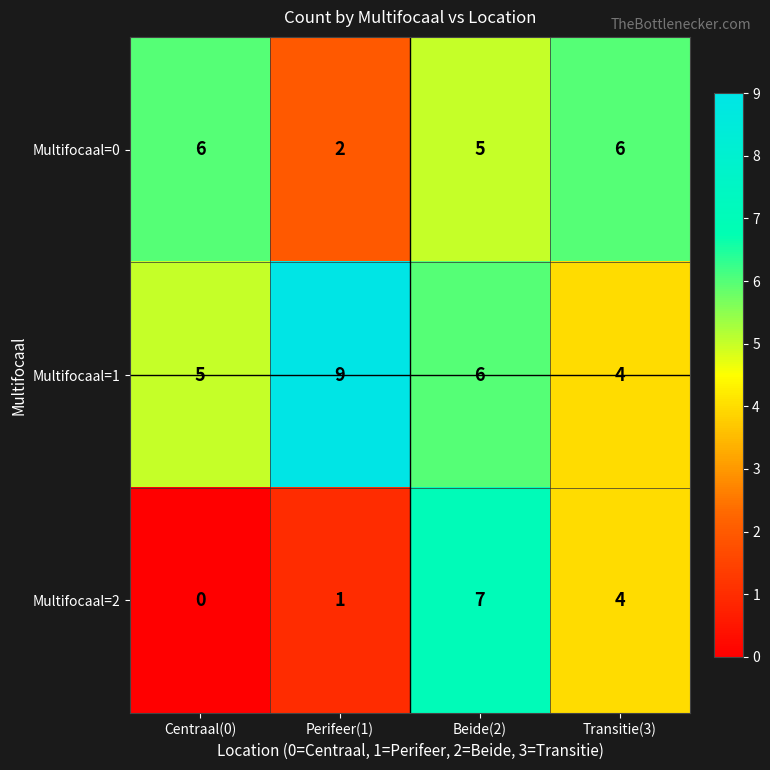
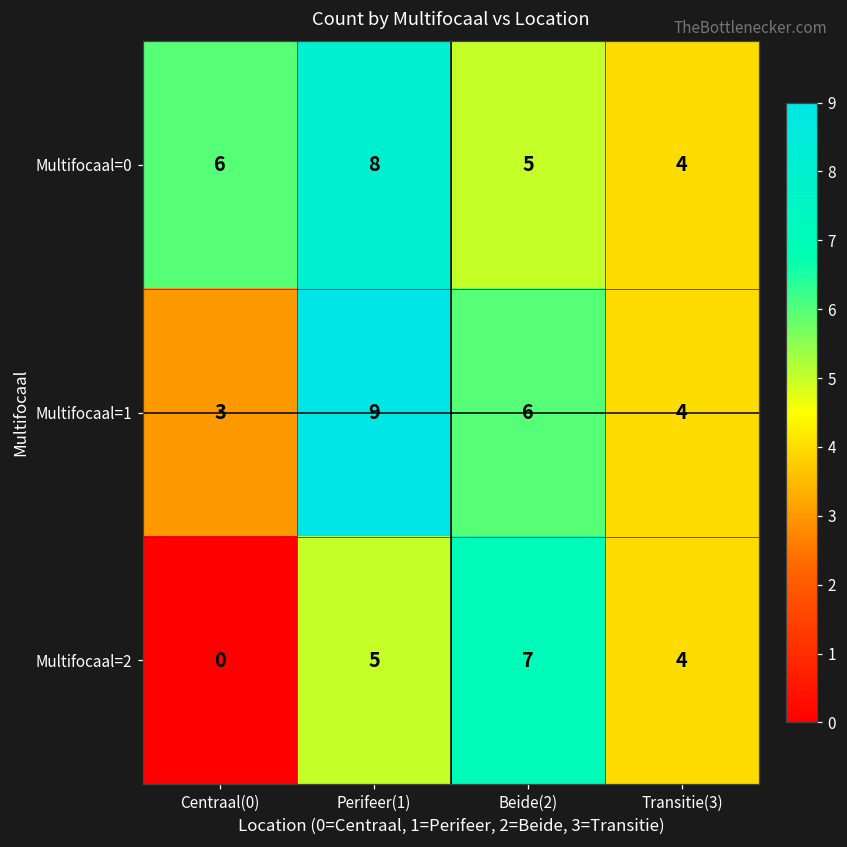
  {
    "Multifocaal=0": {
      "Centraal(0)": 6,
-     "Perifeer(1)": 2,
+     "Perifeer(1)": 8,
      "Beide(2)": 5,
-     "Transitie(3)": 6
+     "Transitie(3)": 4
    },
    "Multifocaal=1": {
-     "Centraal(0)": 5,
+     "Centraal(0)": 3,
      "Perifeer(1)": 9,
      "Beide(2)": 6,
      "Transitie(3)": 4
    },
    "Multifocaal=2": {
      "Centraal(0)": 0,
-     "Perifeer(1)": 1,
+     "Perifeer(1)": 5,
      "Beide(2)": 7,
      "Transitie(3)": 4
    }
  }
